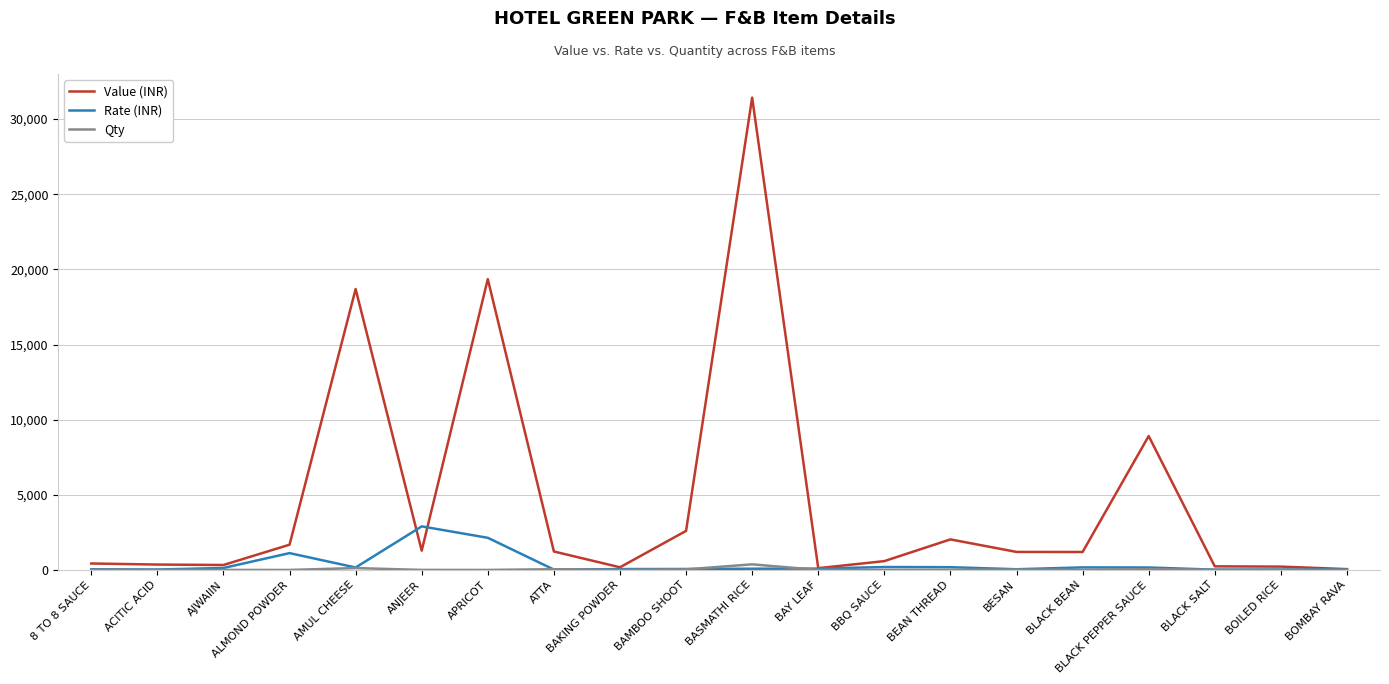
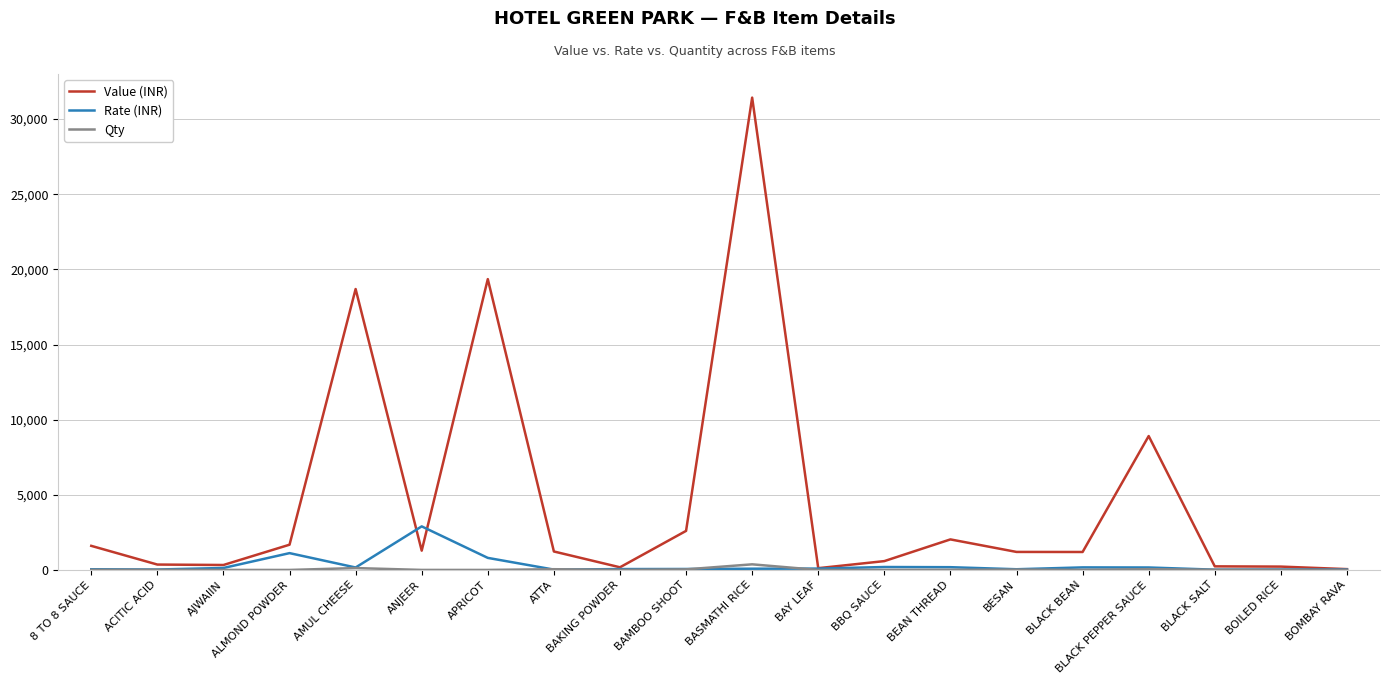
  {
    "Value (INR)": {
-     "8 TO 8 SAUCE": "400",
+     "8 TO 8 SAUCE": "1,600",
      "ACITIC ACID": "400",
      "AJWAIIN": "300",
      "ALMOND POWDER": "1,700",
      "AMUL CHEESE": "18,700",
      "ANJEER": "1,300",
      "APRICOT": "19,300",
      "ATTA": "1,200",
      "BAMBOO SHOOT": "2,600",
      "BASMATHI RICE": "31,400",
      "BBQ SAUCE": "600",
      "BEAN THREAD": "2,000",
      "BESAN": "1,200",
      "BLACK BEAN": "1,200",
      "BLACK PEPPER SAUCE": "8,900",
      "BLACK SALT": "200",
      "BOILED RICE": "200"
    },
    "Rate (INR)": {
      "ALMOND POWDER": "1,100",
      "ANJEER": "2,900",
-     "APRICOT": "2,100",
+     "APRICOT": "800",
      "BASMATHI RICE": "100",
      "BBQ SAUCE": "200",
      "BEAN THREAD": "200"
    },
    "Qty": {
      "ALMOND POWDER": "0",
      "ANJEER": "0",
      "APRICOT": "0",
      "BASMATHI RICE": "400",
      "BBQ SAUCE": "0",
      "BEAN THREAD": "0"
    }
  }
